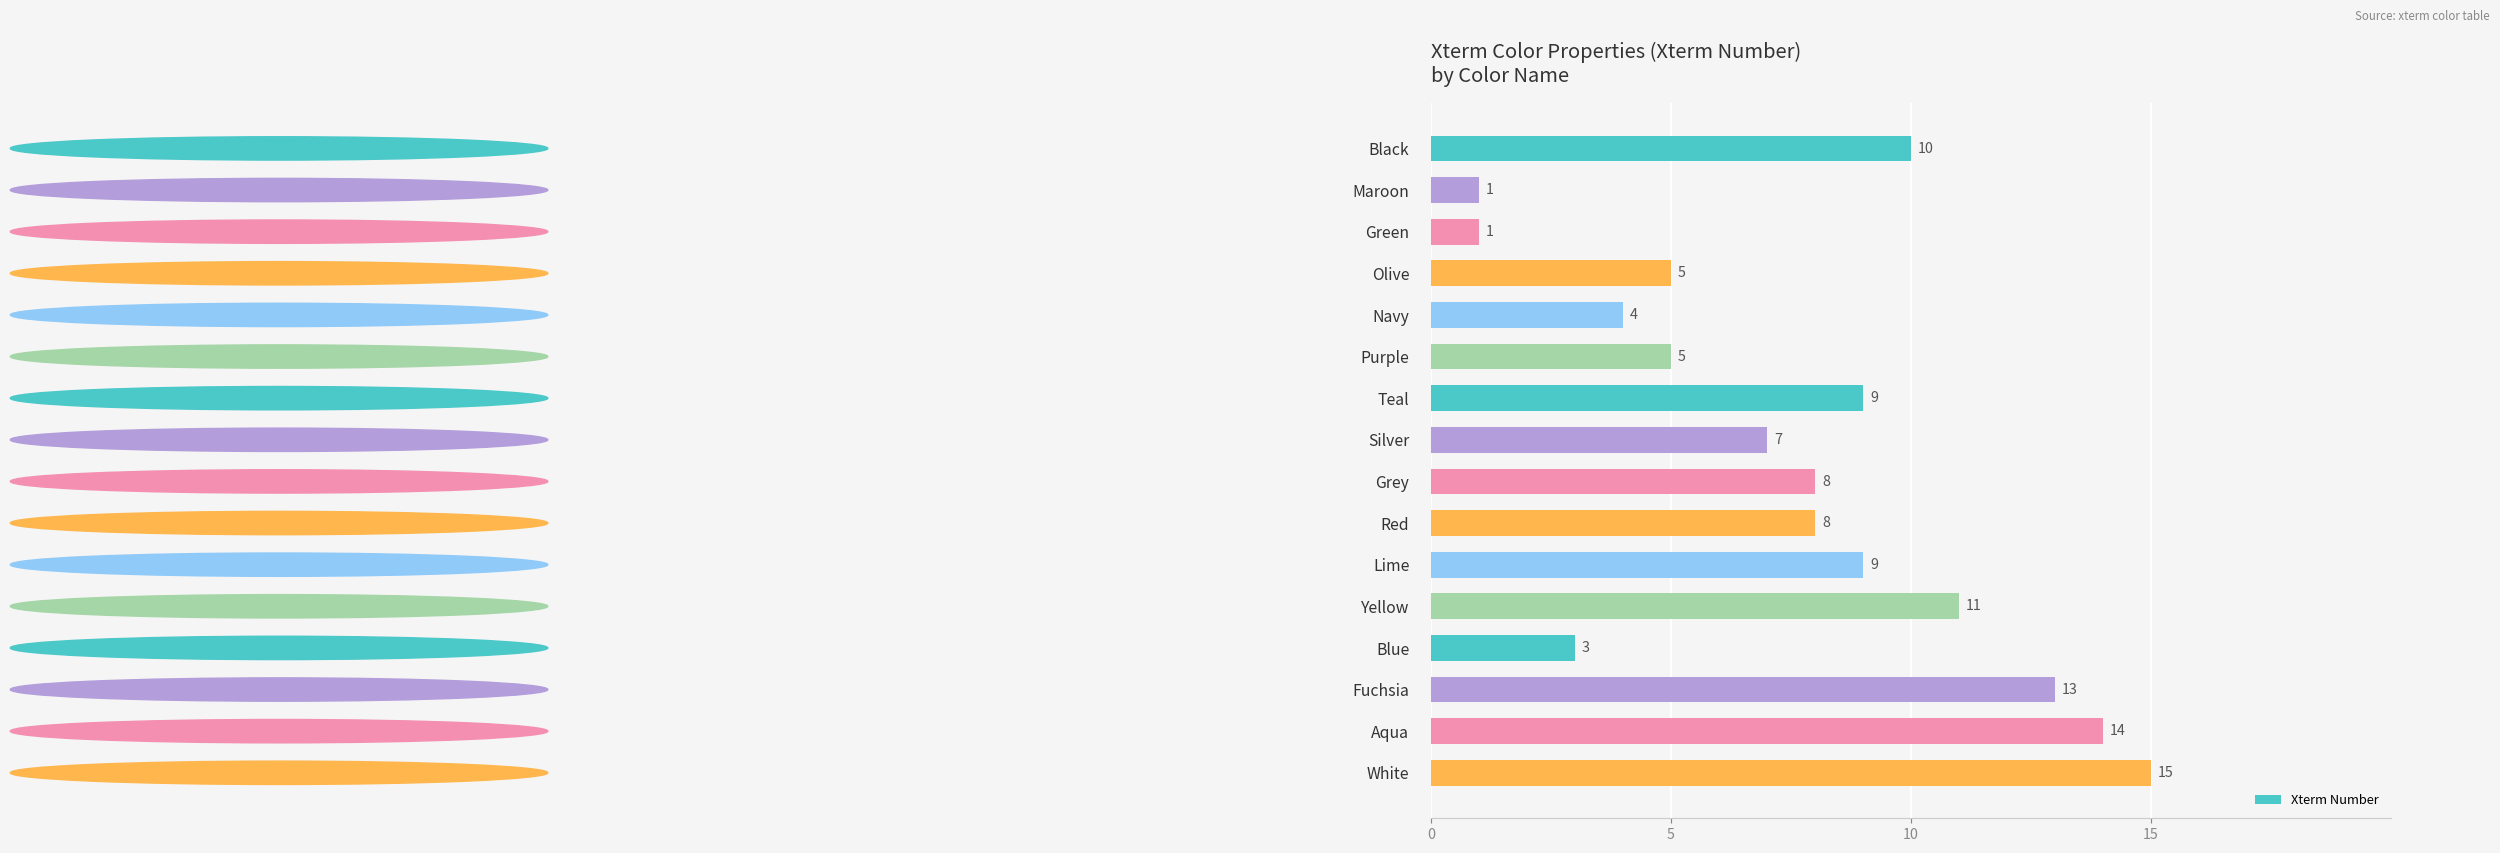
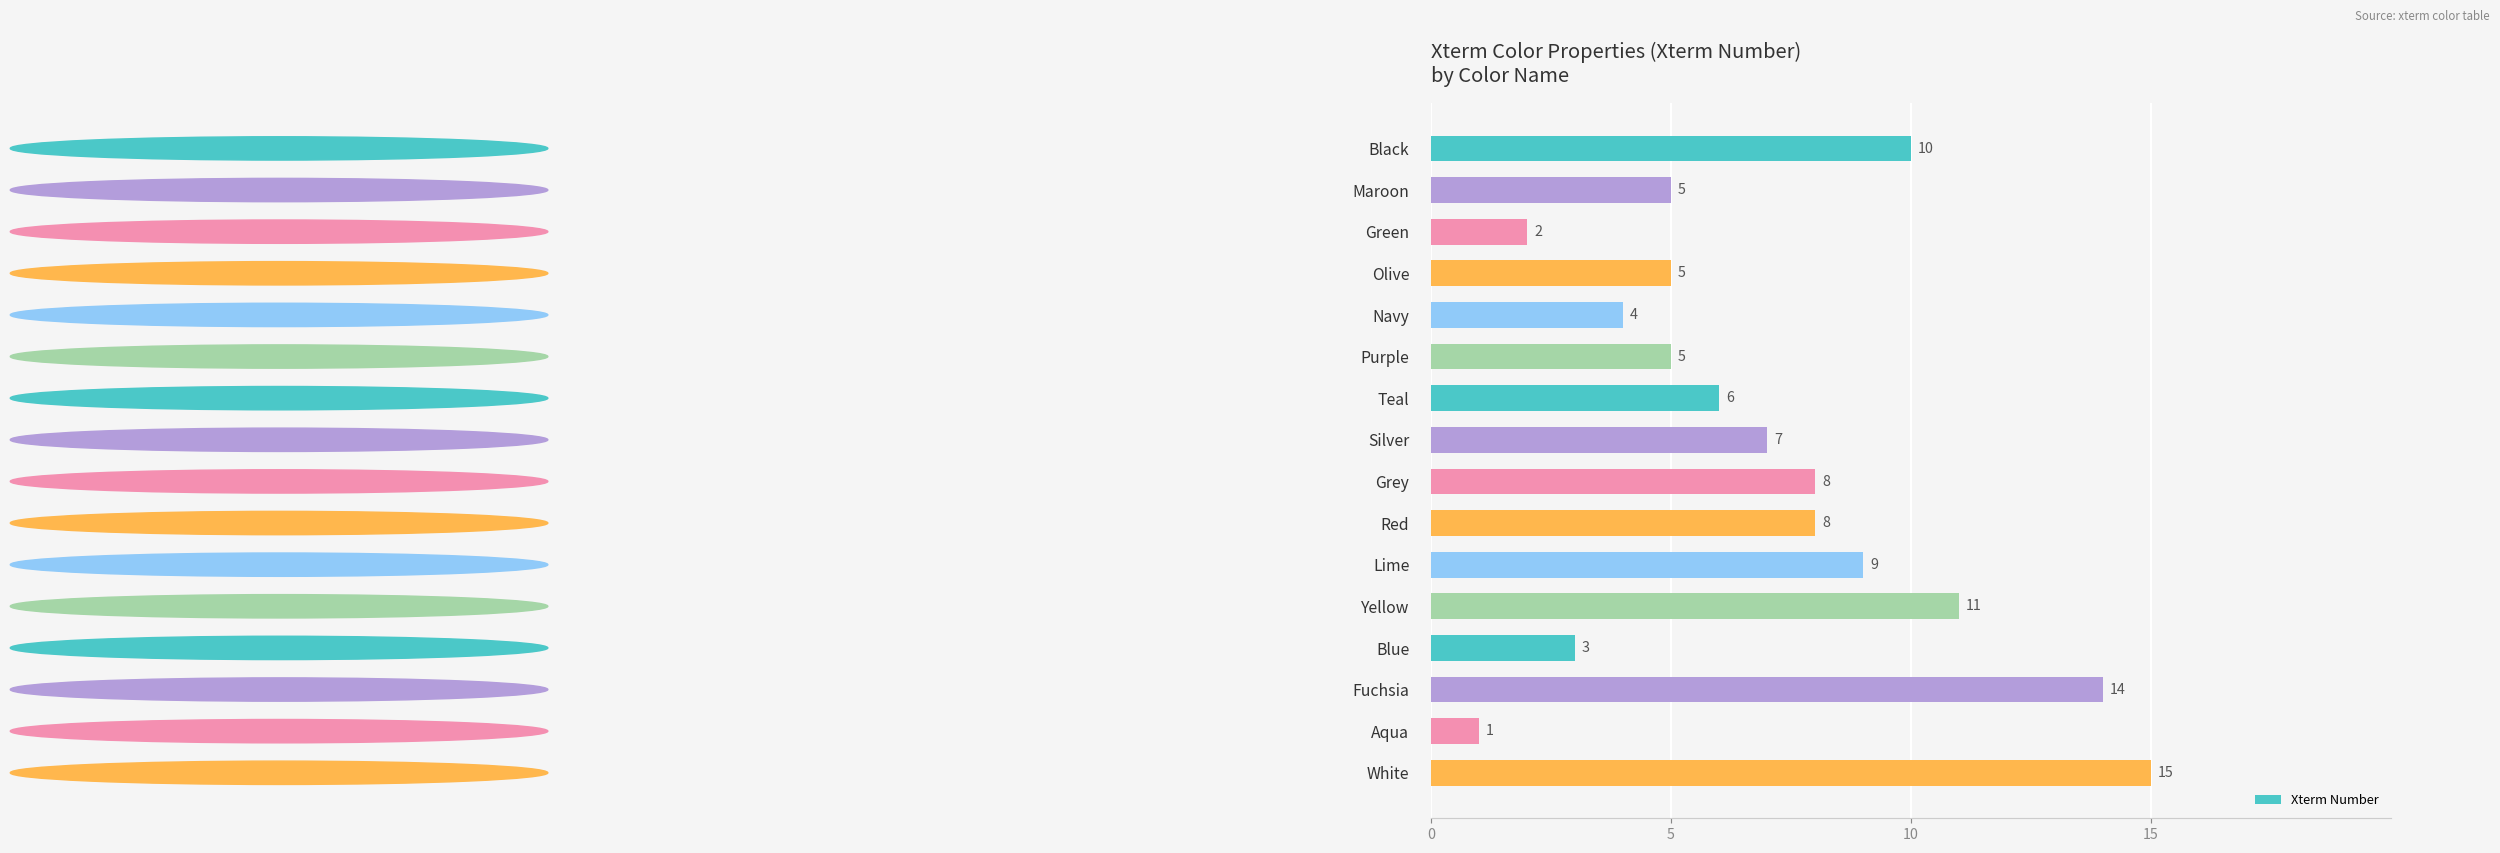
  {
    "Black": 10,
-   "Maroon": 1,
-   "Green": 1,
+   "Maroon": 5,
+   "Green": 2,
    "Olive": 5,
    "Navy": 4,
    "Purple": 5,
-   "Teal": 9,
+   "Teal": 6,
    "Silver": 7,
    "Grey": 8,
    "Red": 8,
    "Lime": 9,
    "Yellow": 11,
    "Blue": 3,
-   "Fuchsia": 13,
-   "Aqua": 14,
+   "Fuchsia": 14,
+   "Aqua": 1,
    "White": 15
  }
